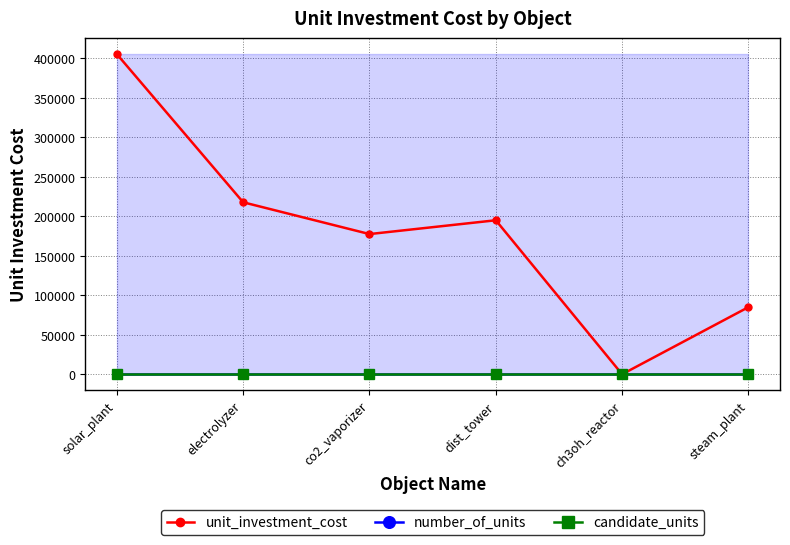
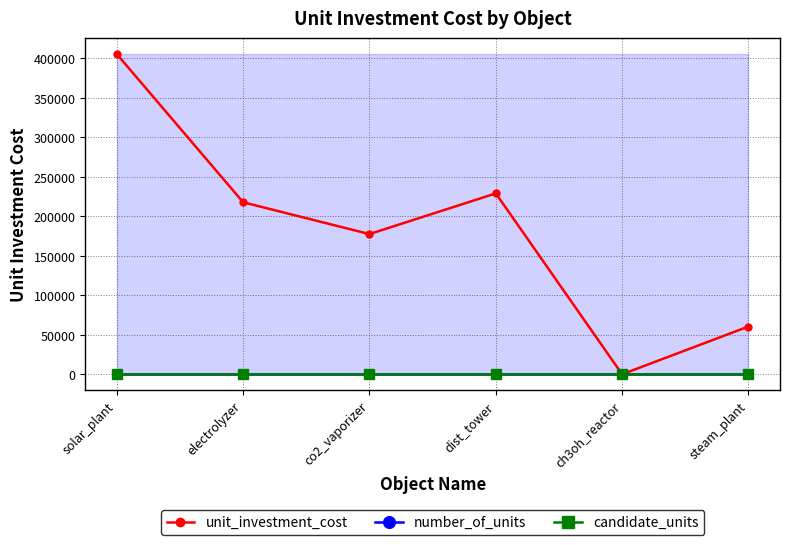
  {
    "unit_investment_cost": {
      "electrolyzer": 220000,
      "co2_vaporizer": 180000,
-     "dist_tower": 200000,
-     "steam_plant": 80000
+     "dist_tower": 230000,
+     "steam_plant": 60000
    },
    "candidate_units": {
      "solar_plant": 0,
      "electrolyzer": 0,
      "co2_vaporizer": 0,
      "dist_tower": 0,
      "steam_plant": 0
    }
  }
